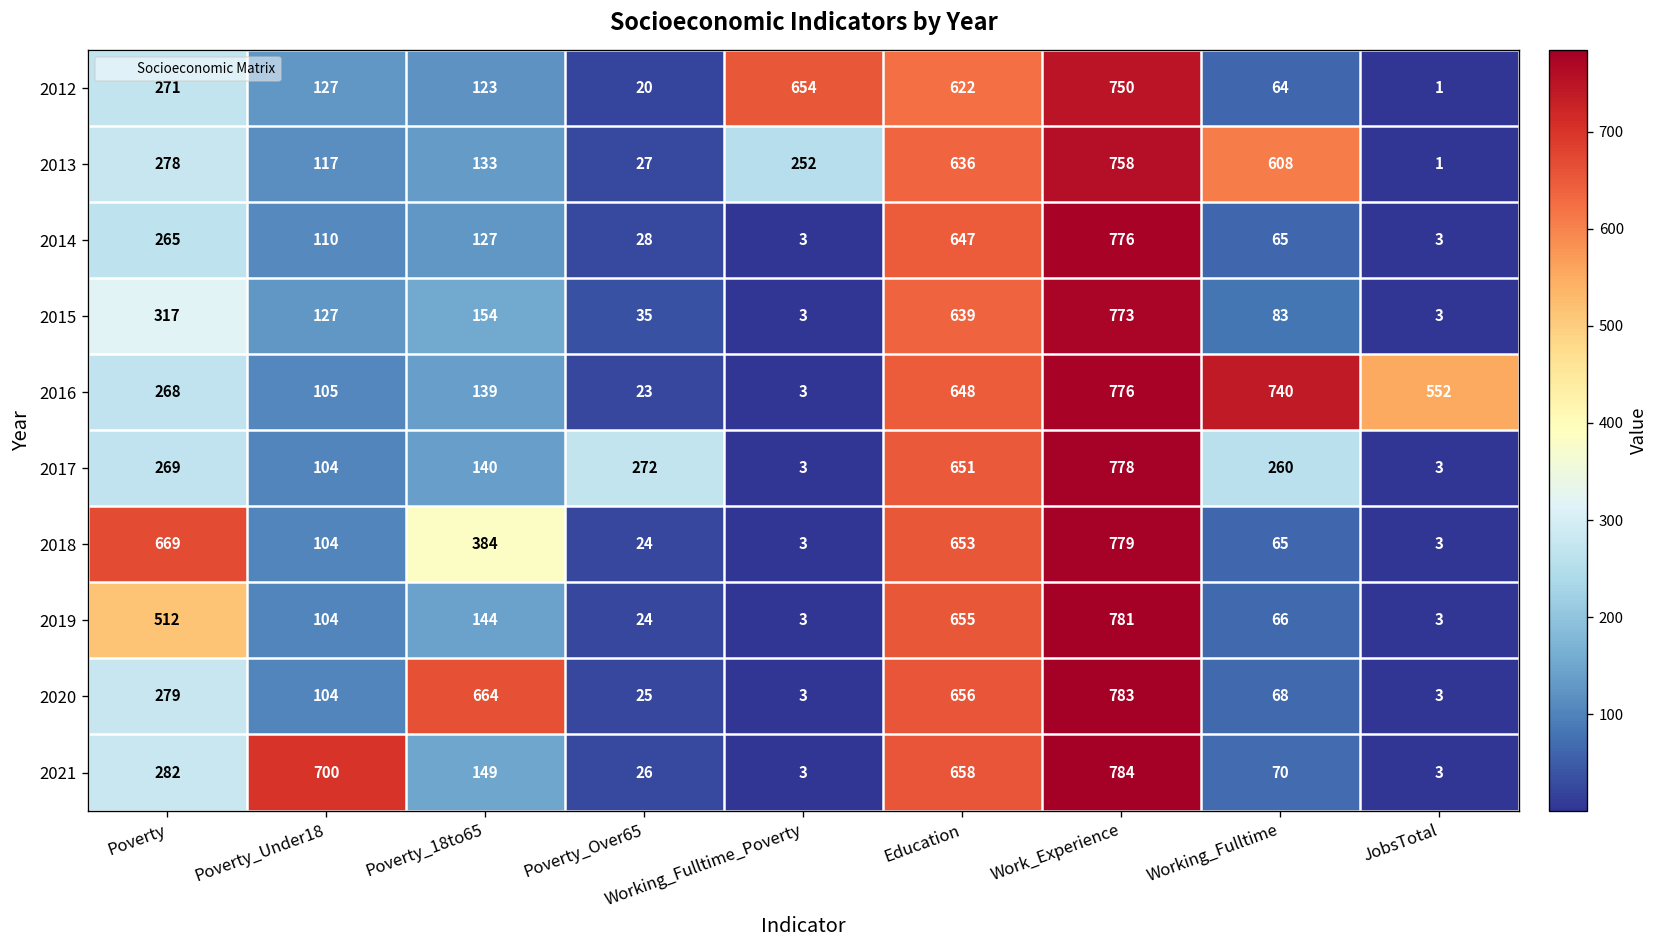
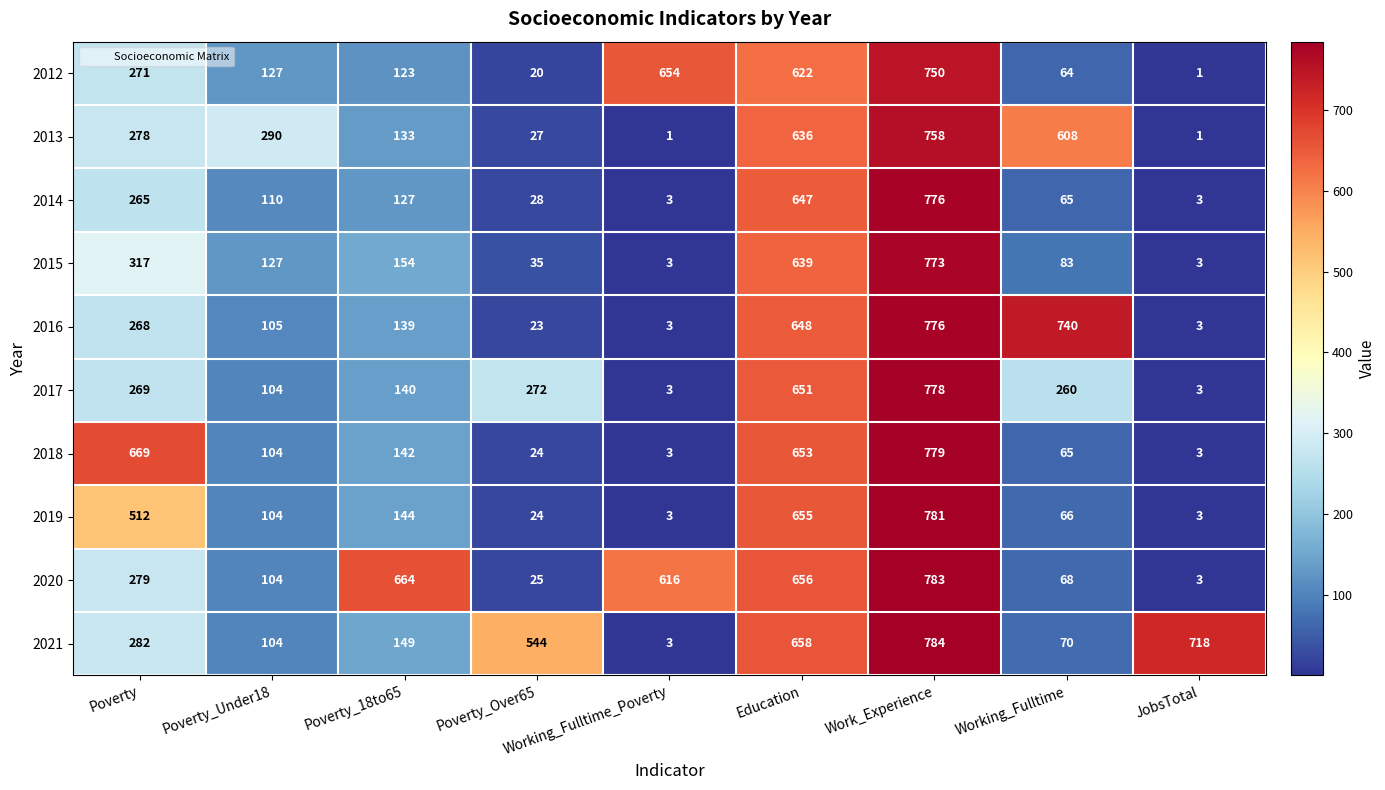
  {
    "2012": {
      "Poverty": 271,
      "Poverty_Under18": 127,
      "Poverty_18to65": 123,
      "Poverty_Over65": 20,
      "Working_Fulltime_Poverty": 654,
      "Education": 622,
      "Work_Experience": 750,
      "Working_Fulltime": 64,
      "JobsTotal": 1
    },
    "2013": {
      "Poverty": 278,
-     "Poverty_Under18": 117,
+     "Poverty_Under18": 290,
      "Poverty_18to65": 133,
      "Poverty_Over65": 27,
-     "Working_Fulltime_Poverty": 252,
+     "Working_Fulltime_Poverty": 1,
      "Education": 636,
      "Work_Experience": 758,
      "Working_Fulltime": 608,
      "JobsTotal": 1
    },
    "2014": {
      "Poverty": 265,
      "Poverty_Under18": 110,
      "Poverty_18to65": 127,
      "Poverty_Over65": 28,
      "Working_Fulltime_Poverty": 3,
      "Education": 647,
      "Work_Experience": 776,
      "Working_Fulltime": 65,
      "JobsTotal": 3
    },
    "2015": {
      "Poverty": 317,
      "Poverty_Under18": 127,
      "Poverty_18to65": 154,
      "Poverty_Over65": 35,
      "Working_Fulltime_Poverty": 3,
      "Education": 639,
      "Work_Experience": 773,
      "Working_Fulltime": 83,
      "JobsTotal": 3
    },
    "2016": {
      "Poverty": 268,
      "Poverty_Under18": 105,
      "Poverty_18to65": 139,
      "Poverty_Over65": 23,
      "Working_Fulltime_Poverty": 3,
      "Education": 648,
      "Work_Experience": 776,
      "Working_Fulltime": 740,
-     "JobsTotal": 552
+     "JobsTotal": 3
    },
    "2017": {
      "Poverty": 269,
      "Poverty_Under18": 104,
      "Poverty_18to65": 140,
      "Poverty_Over65": 272,
      "Working_Fulltime_Poverty": 3,
      "Education": 651,
      "Work_Experience": 778,
      "Working_Fulltime": 260,
      "JobsTotal": 3
    },
    "2018": {
      "Poverty": 669,
      "Poverty_Under18": 104,
-     "Poverty_18to65": 384,
+     "Poverty_18to65": 142,
      "Poverty_Over65": 24,
      "Working_Fulltime_Poverty": 3,
      "Education": 653,
      "Work_Experience": 779,
      "Working_Fulltime": 65,
      "JobsTotal": 3
    },
    "2019": {
      "Poverty": 512,
      "Poverty_Under18": 104,
      "Poverty_18to65": 144,
      "Poverty_Over65": 24,
      "Working_Fulltime_Poverty": 3,
      "Education": 655,
      "Work_Experience": 781,
      "Working_Fulltime": 66,
      "JobsTotal": 3
    },
    "2020": {
      "Poverty": 279,
      "Poverty_Under18": 104,
      "Poverty_18to65": 664,
      "Poverty_Over65": 25,
-     "Working_Fulltime_Poverty": 3,
+     "Working_Fulltime_Poverty": 616,
      "Education": 656,
      "Work_Experience": 783,
      "Working_Fulltime": 68,
      "JobsTotal": 3
    },
    "2021": {
      "Poverty": 282,
-     "Poverty_Under18": 700,
+     "Poverty_Under18": 104,
      "Poverty_18to65": 149,
-     "Poverty_Over65": 26,
+     "Poverty_Over65": 544,
      "Working_Fulltime_Poverty": 3,
      "Education": 658,
      "Work_Experience": 784,
      "Working_Fulltime": 70,
-     "JobsTotal": 3
+     "JobsTotal": 718
    }
  }
